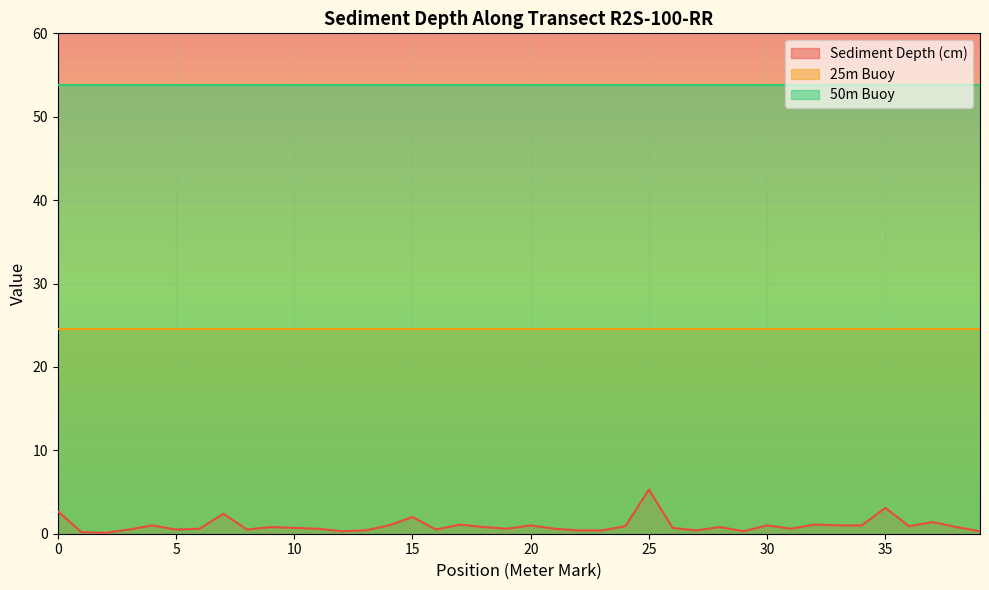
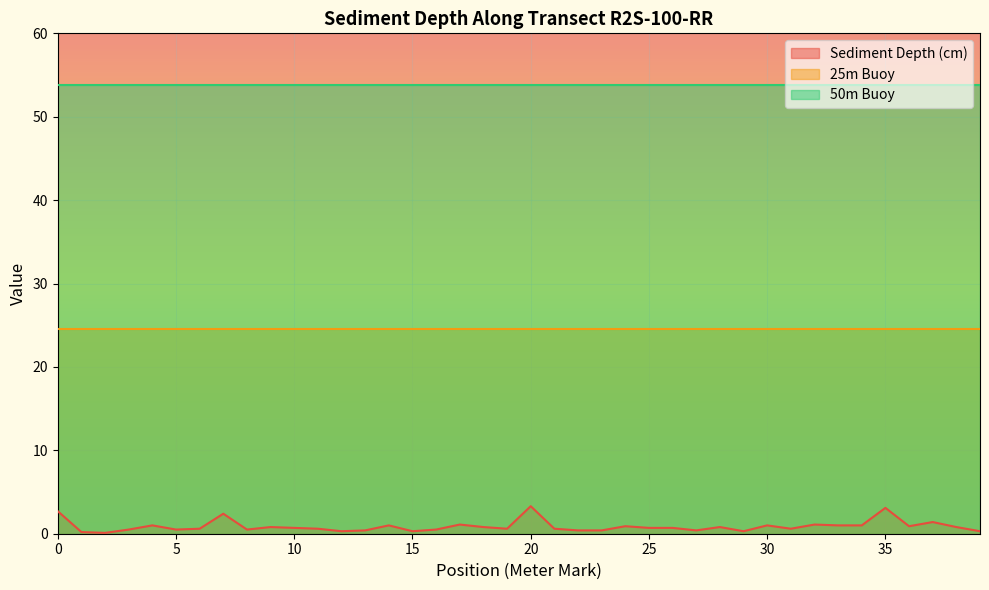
  {
    "Sediment Depth (cm)": {
      "0": 3,
      "5": 1,
      "10": 1,
-     "15": 2,
-     "20": 1,
-     "25": 5,
+     "15": 0,
+     "20": 3,
+     "25": 1,
      "30": 1,
      "35": 3
    },
    "25m Buoy": {
      "0": 25,
      "5": 25,
      "10": 25,
      "15": 25,
      "20": 25,
      "25": 25,
      "30": 25,
      "35": 25
    },
    "50m Buoy": {
      "0": 54,
      "5": 54,
      "10": 54,
      "15": 54,
      "20": 54,
      "25": 54,
      "30": 54
    }
  }
